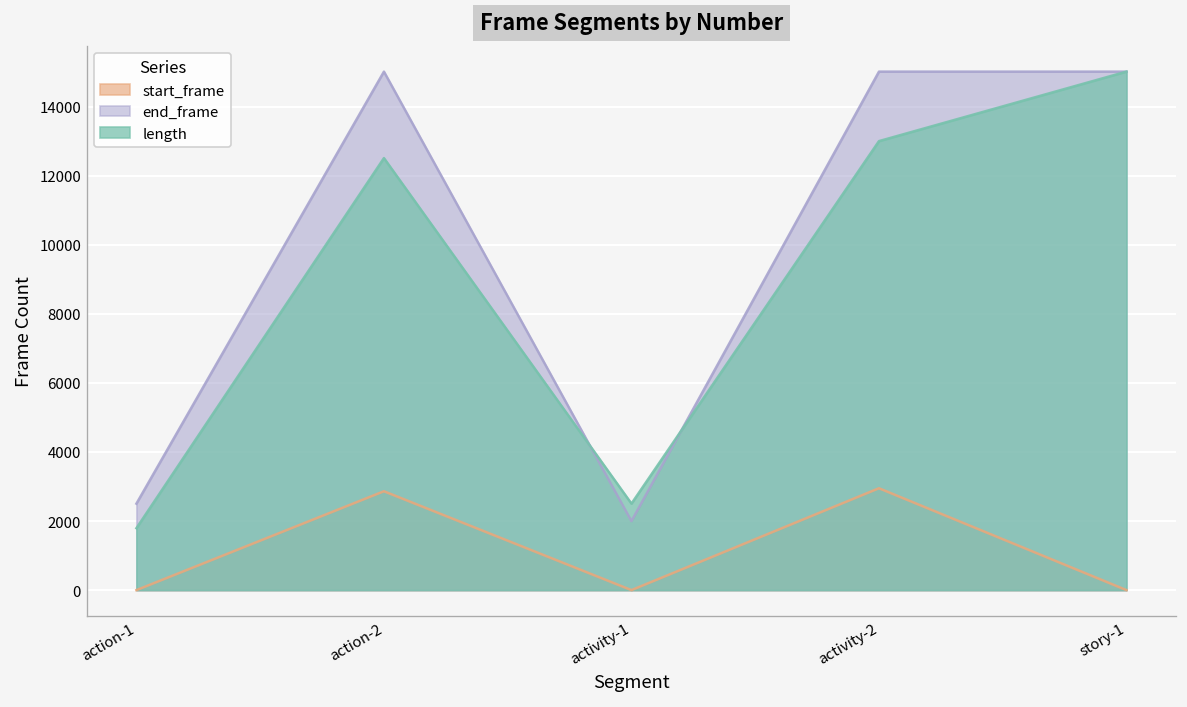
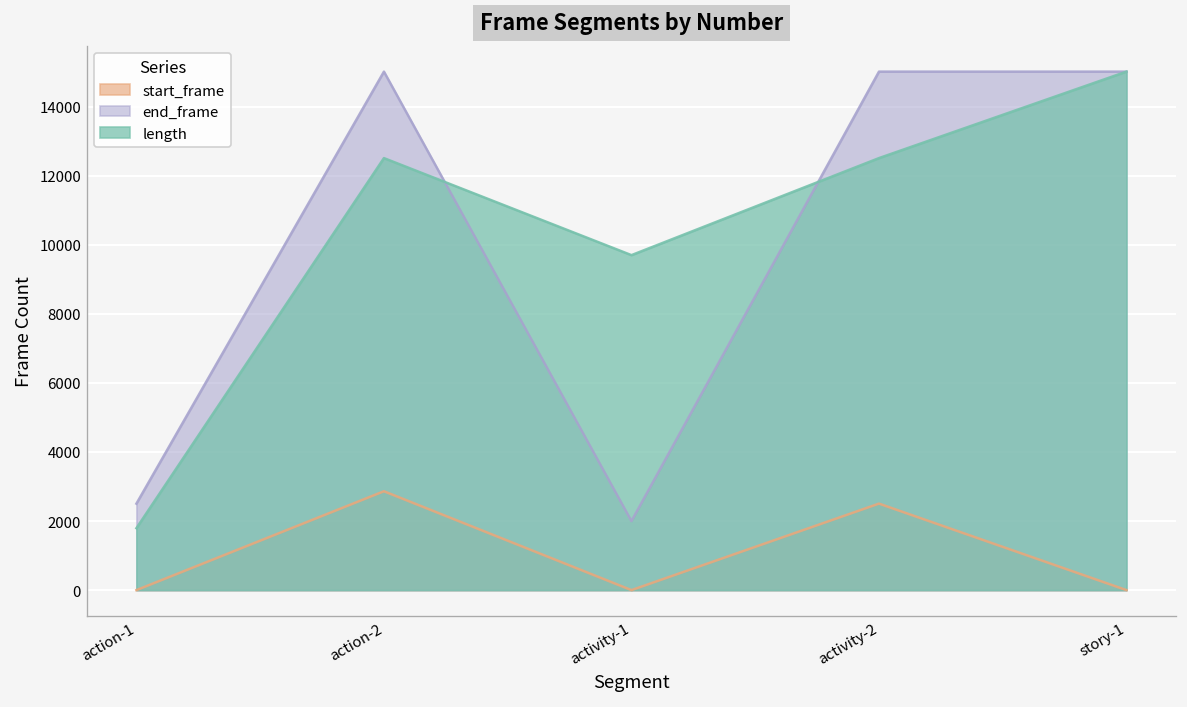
  {
    "start_frame": {
      "action-1": 0,
      "action-2": 2900,
      "activity-1": 0,
-     "activity-2": 3000,
+     "activity-2": 2500,
      "story-1": 0
    },
    "end_frame": {
      "action-1": 2500,
      "action-2": 15000,
      "activity-1": 2000,
      "activity-2": 15000
    },
    "length": {
      "action-1": 1800,
      "action-2": 12500,
-     "activity-1": 2500,
-     "activity-2": 13000
+     "activity-1": 9700,
+     "activity-2": 12500
    }
  }
